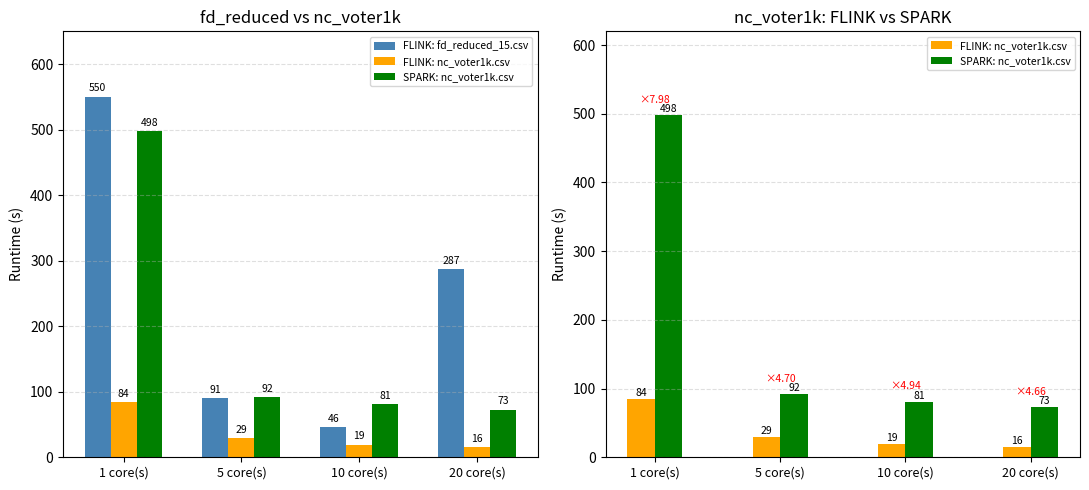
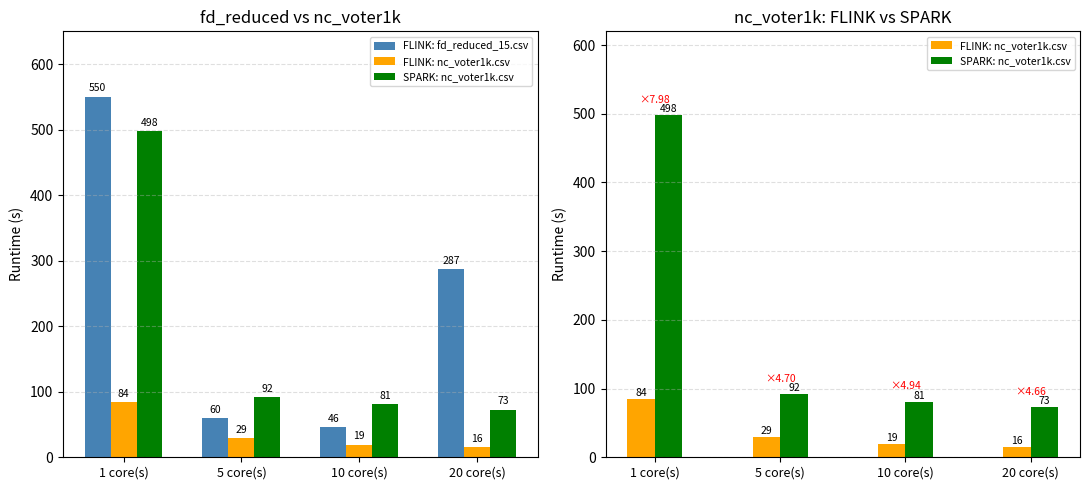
  {
    "fd_reduced vs nc_voter1k": {
      "FLINK: fd_reduced_15.csv": {
        "1 core(s)": 550,
-       "5 core(s)": 91,
+       "5 core(s)": 60,
        "10 core(s)": 46,
        "20 core(s)": 287
      },
      "FLINK: nc_voter1k.csv": {
        "1 core(s)": 84,
        "5 core(s)": 29,
        "10 core(s)": 19,
        "20 core(s)": 16
      },
      "SPARK: nc_voter1k.csv": {
        "1 core(s)": 498,
        "5 core(s)": 92,
        "10 core(s)": 81,
        "20 core(s)": 73
      }
    },
    "nc_voter1k: FLINK vs SPARK": {
      "FLINK: nc_voter1k.csv": {
        "1 core(s)": 84,
        "5 core(s)": 29,
        "10 core(s)": 19,
        "20 core(s)": 16
      },
      "SPARK: nc_voter1k.csv": {
        "1 core(s)": 498,
        "5 core(s)": 92,
        "10 core(s)": 81,
        "20 core(s)": 73
      }
    }
  }
